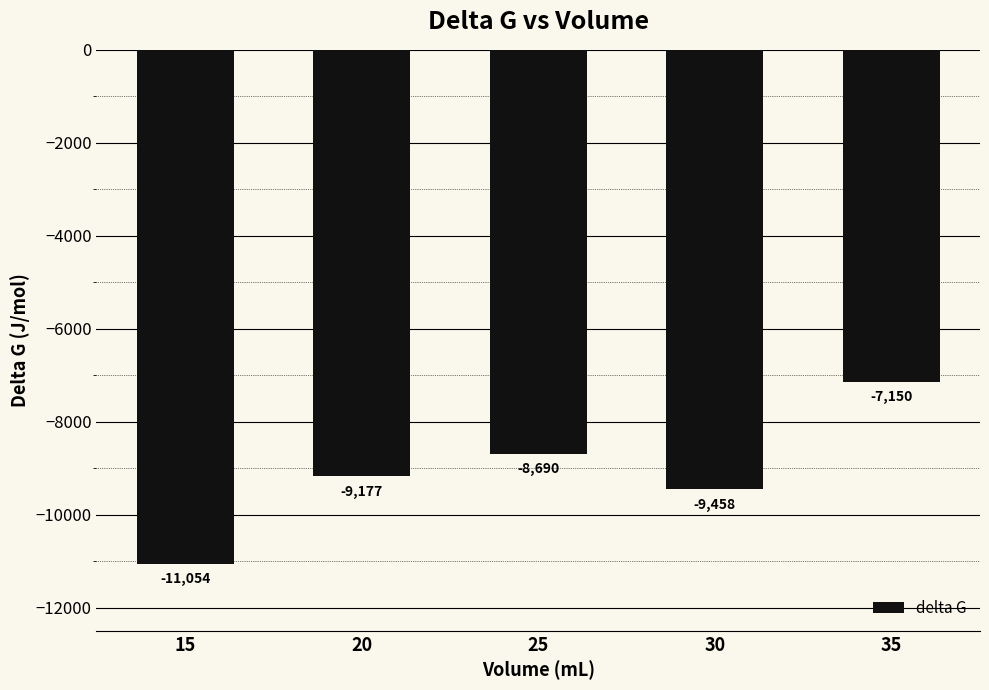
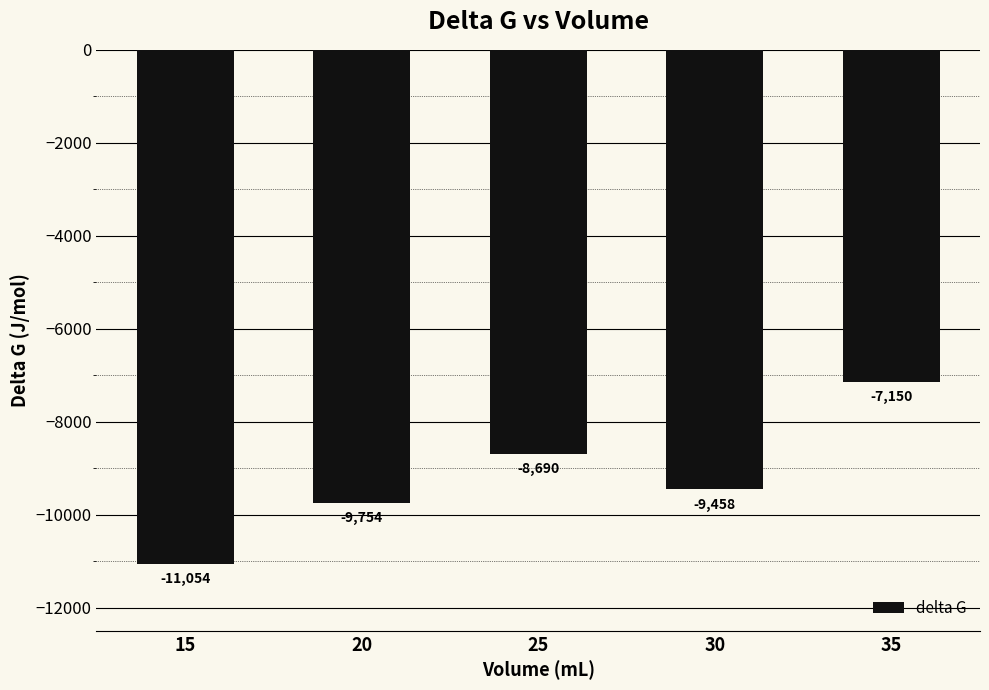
  {
    "15": "-11,054",
-   "20": "-9,177",
+   "20": "-9,754",
    "25": "-8,690",
    "30": "-9,458",
    "35": "-7,150"
  }
